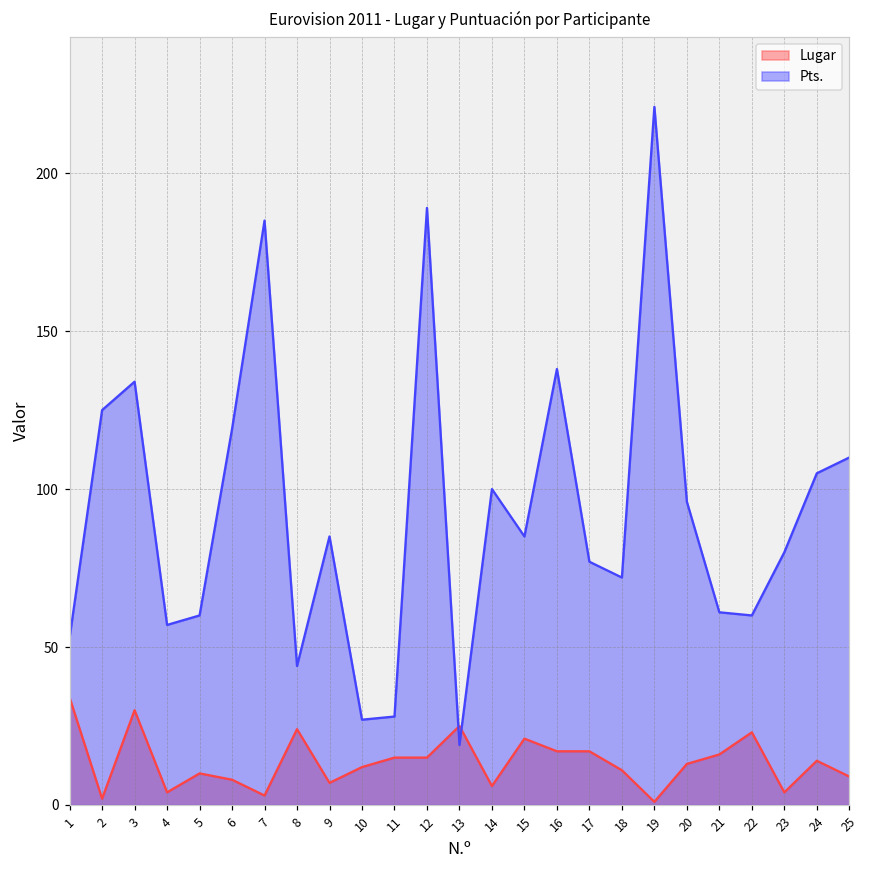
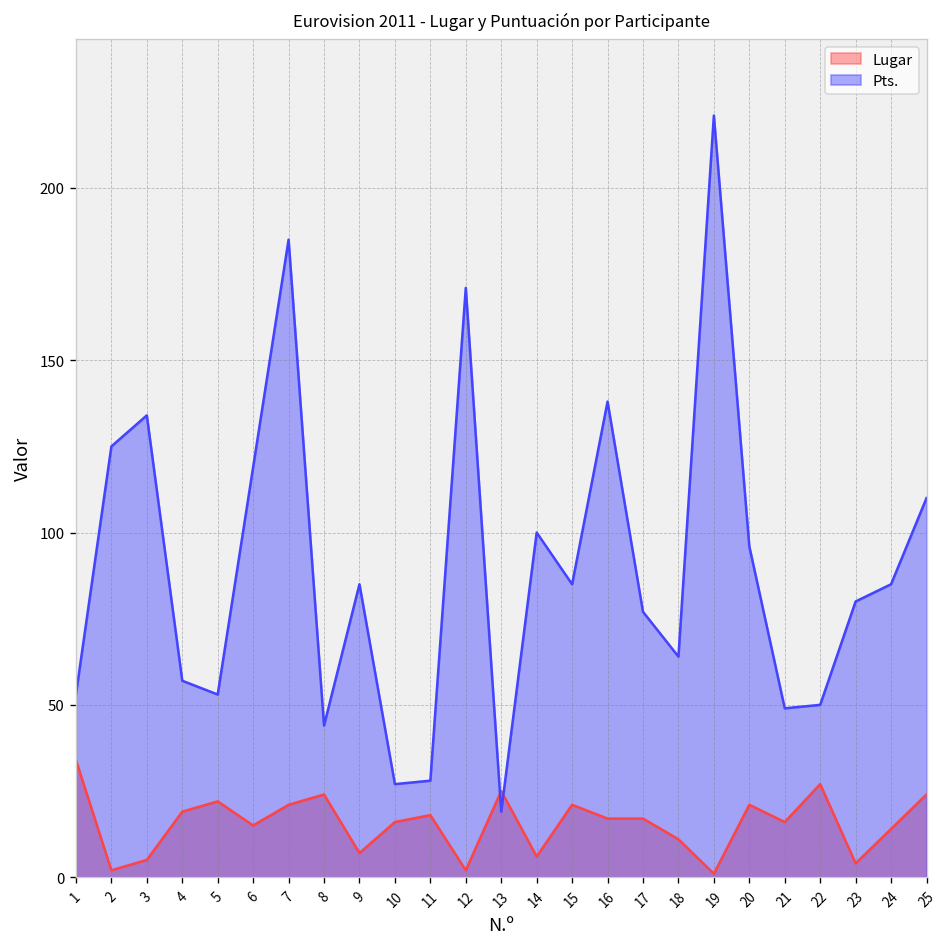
  {
    "Lugar": {
      "1": 34,
      "2": 2,
-     "3": 30,
-     "4": 4,
-     "5": 10,
-     "6": 8,
-     "7": 3,
+     "3": 5,
+     "4": 19,
+     "5": 22,
+     "6": 15,
+     "7": 21,
      "8": 24,
      "9": 7,
-     "10": 12,
-     "11": 15,
-     "12": 15,
+     "10": 16,
+     "11": 18,
+     "12": 2,
      "13": 25,
      "14": 6,
      "15": 21,
      "16": 17,
      "17": 17,
      "18": 11,
      "19": 1,
-     "20": 13,
+     "20": 21,
      "21": 16,
-     "22": 23,
+     "22": 27,
      "23": 4,
      "24": 14,
-     "25": 9
+     "25": 24
    },
    "Pts.": {
      "1": 53,
      "2": 125,
      "3": 134,
      "4": 57,
-     "5": 60,
+     "5": 53,
      "6": 119,
      "7": 185,
      "8": 44,
      "9": 85,
      "10": 27,
      "11": 28,
-     "12": 189,
+     "12": 171,
      "13": 19,
      "14": 100,
      "15": 85,
      "16": 138,
      "17": 77,
-     "18": 72,
+     "18": 64,
      "19": 221,
      "20": 96,
-     "21": 61,
-     "22": 60,
+     "21": 49,
+     "22": 50,
      "23": 80,
-     "24": 105,
+     "24": 85,
      "25": 110
    }
  }
